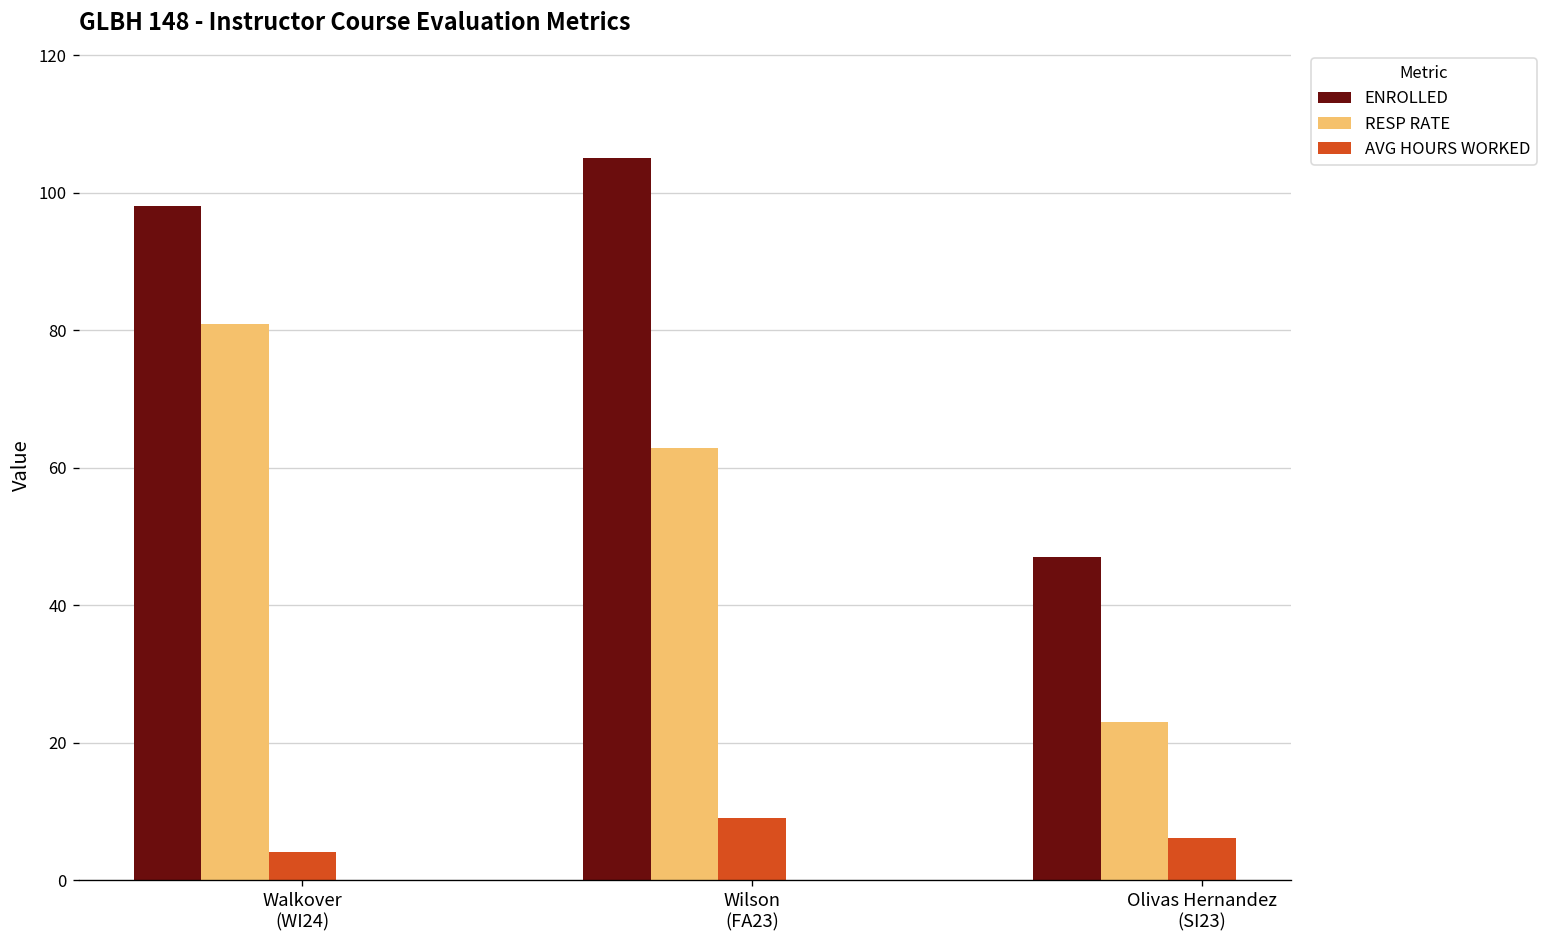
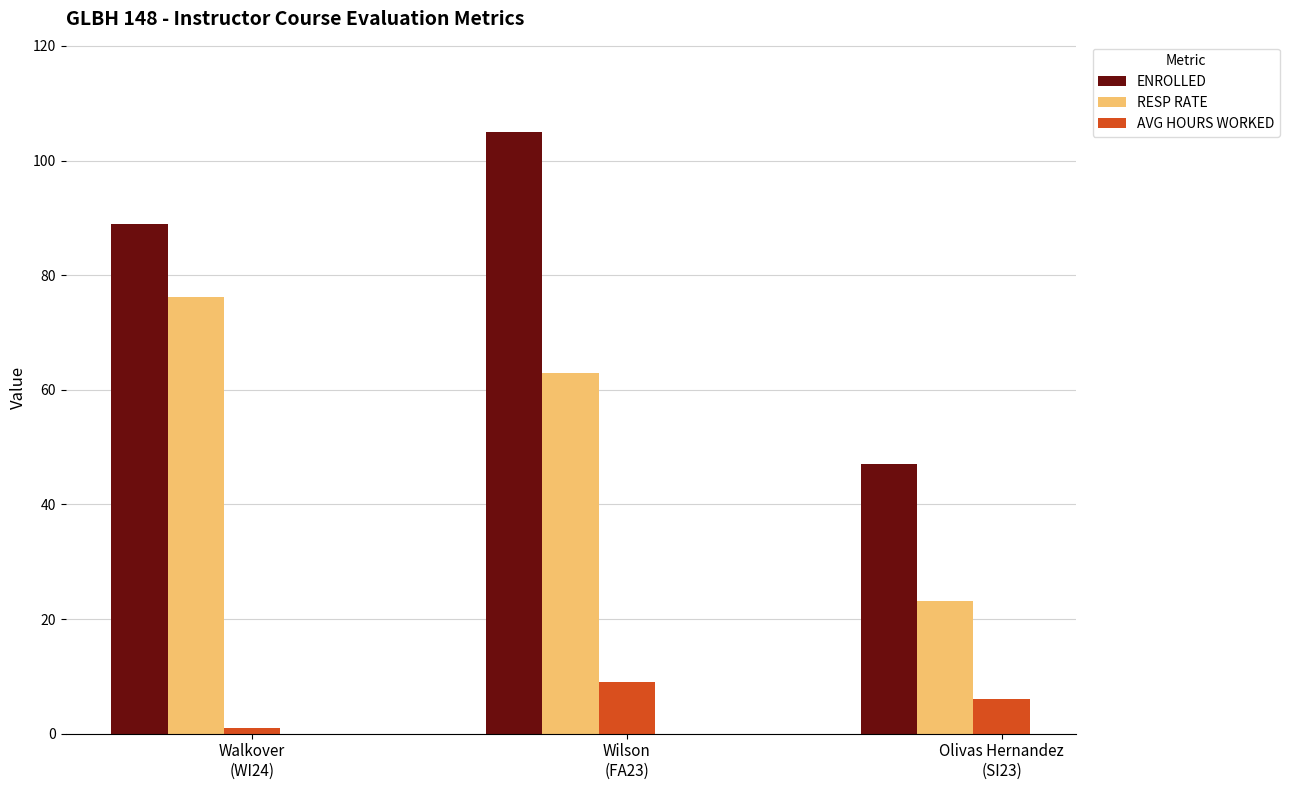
  {
    "ENROLLED": {
-     "Walkover (WI24)": 98,
+     "Walkover (WI24)": 89,
      "Wilson (FA23)": 105,
      "Olivas Hernandez (SI23)": 47
    },
    "RESP RATE": {
-     "Walkover (WI24)": 81,
+     "Walkover (WI24)": 76,
      "Wilson (FA23)": 63,
      "Olivas Hernandez (SI23)": 23
    },
    "AVG HOURS WORKED": {
-     "Walkover (WI24)": 4,
+     "Walkover (WI24)": 1,
      "Wilson (FA23)": 9,
      "Olivas Hernandez (SI23)": 6
    }
  }
